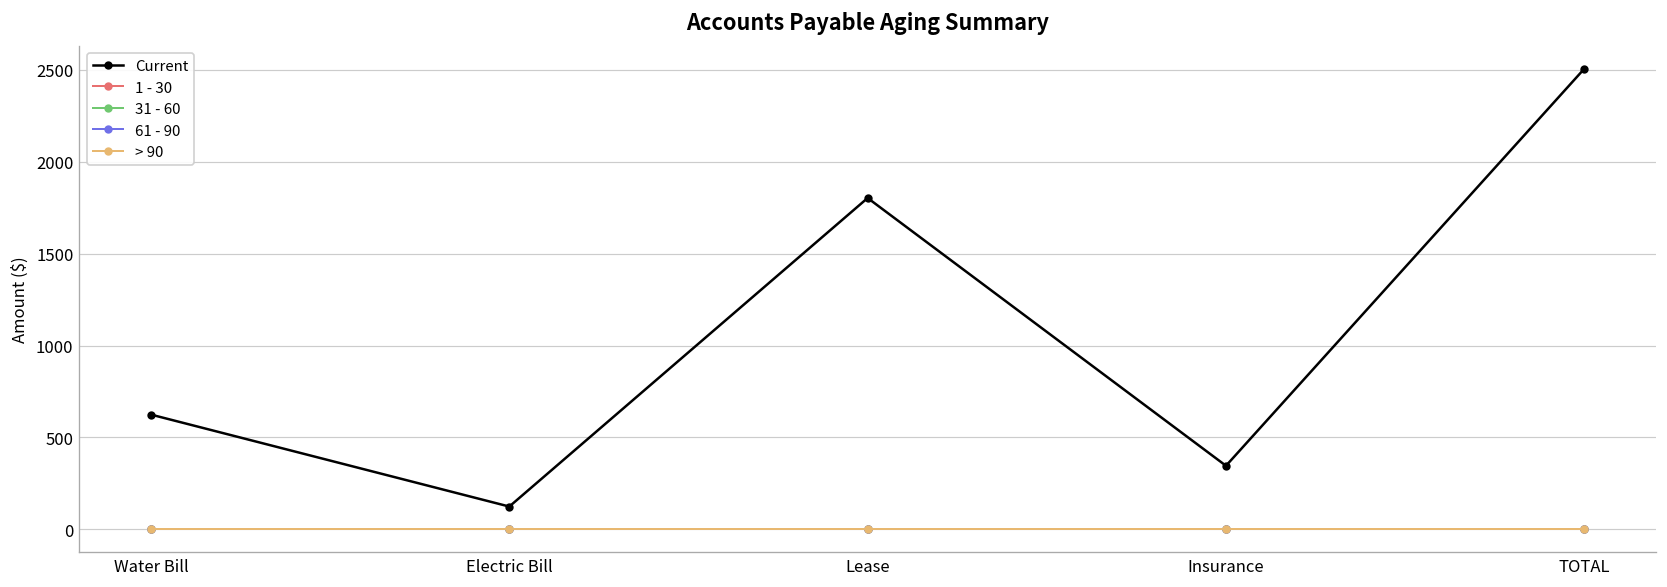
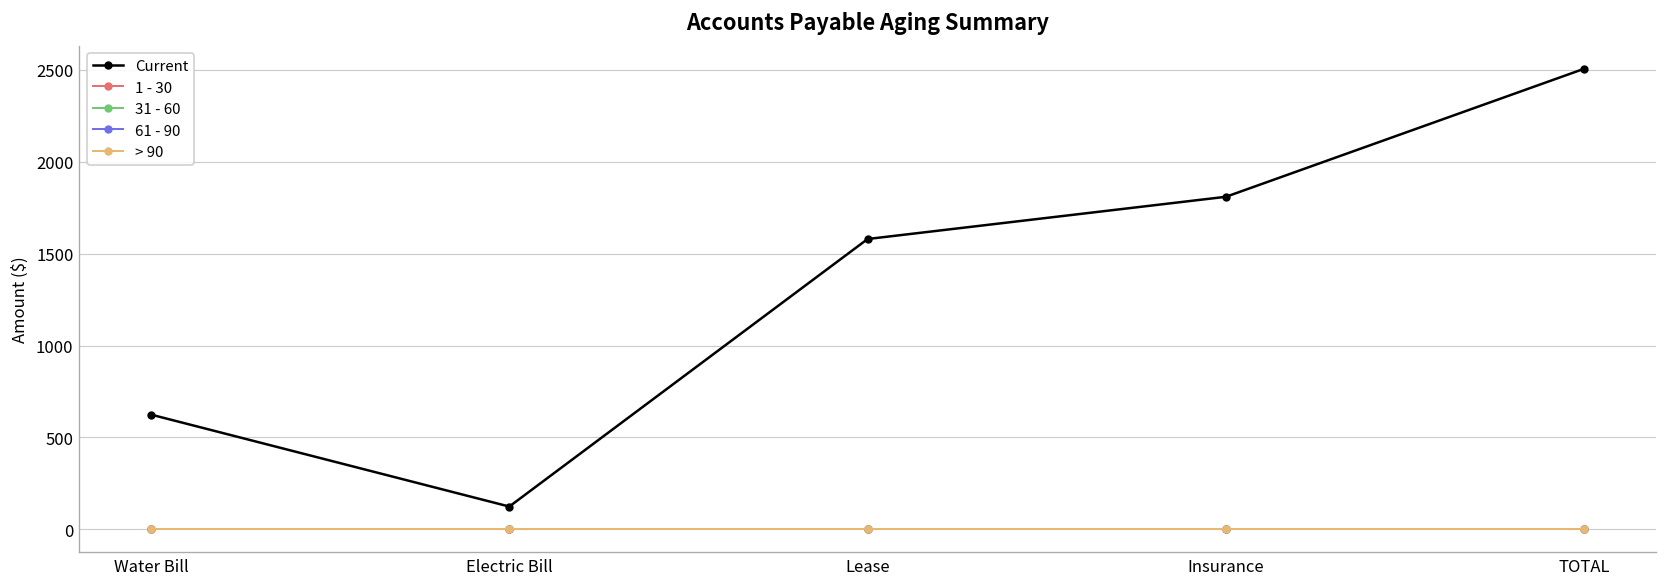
  {
    "Current": {
      "Water Bill": 620,
      "Electric Bill": 120,
-     "Lease": 1800,
-     "Insurance": 350,
+     "Lease": 1580,
+     "Insurance": 1810,
      "TOTAL": 2510
    },
    "> 90": {
      "Water Bill": 0,
      "Electric Bill": 0,
      "Lease": 0,
      "Insurance": 0,
      "TOTAL": 0
    }
  }
